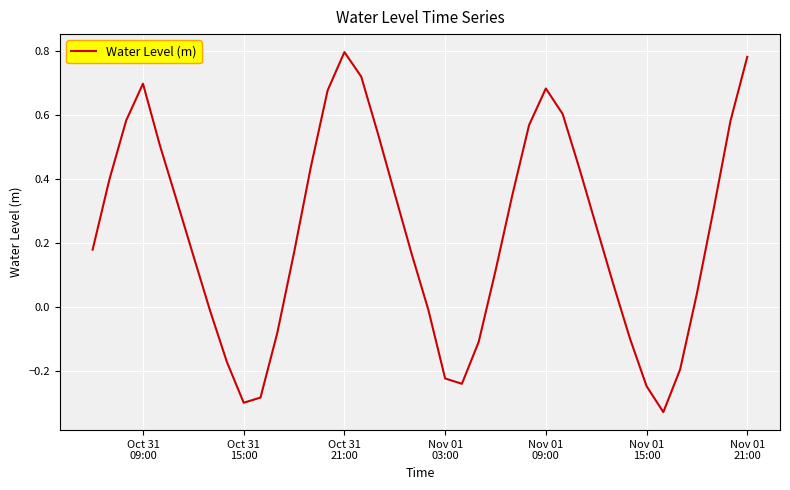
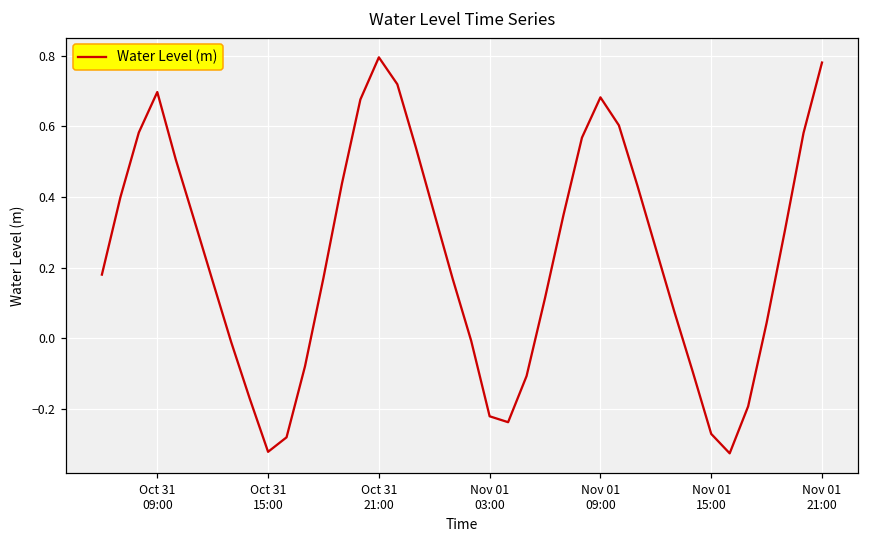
  {
    "Oct 31 09:00": 0.70,
-   "Oct 31 15:00": -0.30,
+   "Oct 31 15:00": -0.32,
    "Oct 31 21:00": 0.80,
    "Nov 01 03:00": -0.22,
    "Nov 01 09:00": 0.68,
-   "Nov 01 15:00": -0.25,
+   "Nov 01 15:00": -0.27,
    "Nov 01 21:00": 0.78
  }
